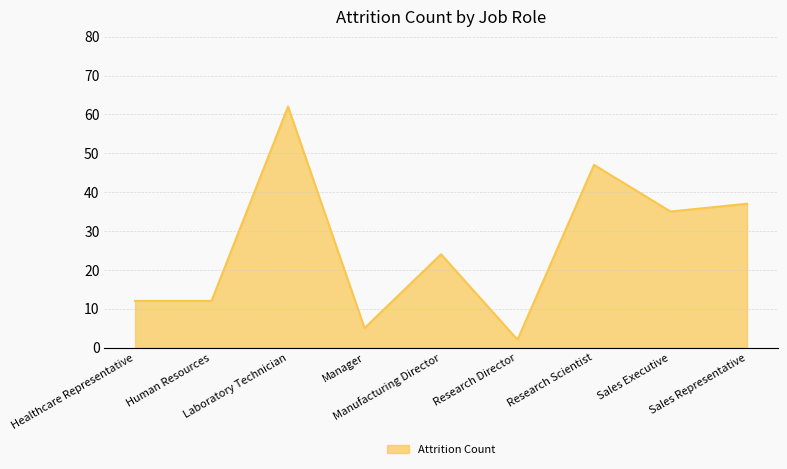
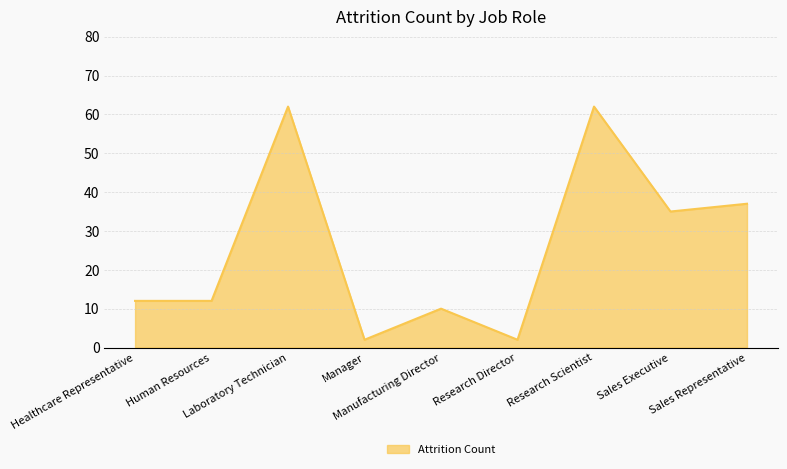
  {
    "Healthcare Representative": 12,
    "Human Resources": 12,
    "Laboratory Technician": 62,
-   "Manager": 5,
-   "Manufacturing Director": 24,
+   "Manager": 2,
+   "Manufacturing Director": 10,
    "Research Director": 2,
-   "Research Scientist": 47,
+   "Research Scientist": 62,
    "Sales Executive": 35,
    "Sales Representative": 37
  }
